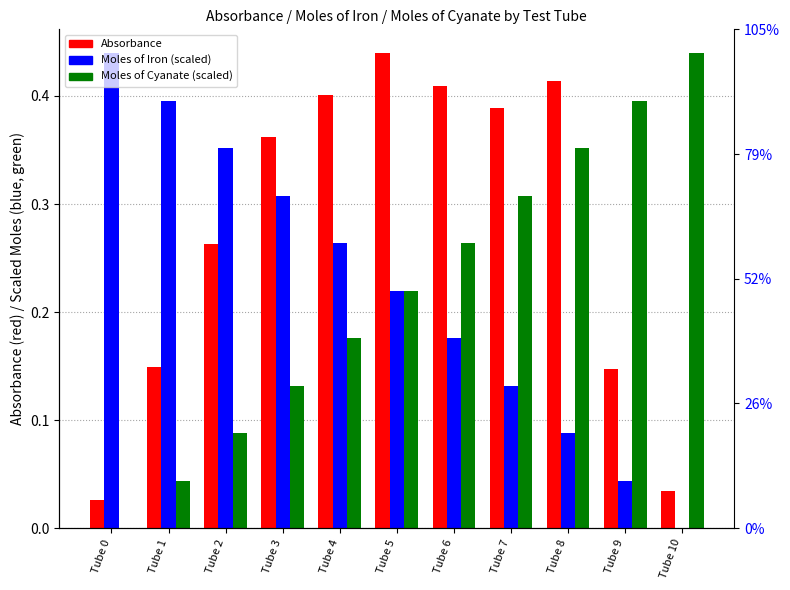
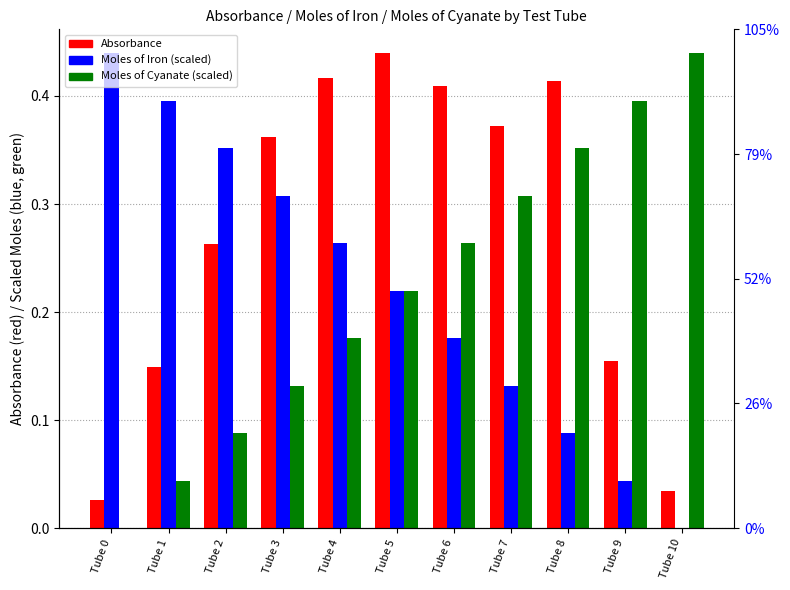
  {
    "Absorbance": {
      "Tube 0": 0.026,
      "Tube 1": 0.150,
      "Tube 2": 0.263,
      "Tube 3": 0.362,
-     "Tube 4": 0.401,
+     "Tube 4": 0.416,
      "Tube 5": 0.440,
      "Tube 6": 0.409,
-     "Tube 7": 0.389,
+     "Tube 7": 0.372,
      "Tube 8": 0.414,
-     "Tube 9": 0.148,
+     "Tube 9": 0.155,
      "Tube 10": 0.034
    },
    "Moles of Iron (scaled)": {
      "Tube 1": 0.396,
      "Tube 2": 0.352,
      "Tube 3": 0.308,
      "Tube 4": 0.264,
      "Tube 5": 0.220,
      "Tube 6": 0.176,
      "Tube 7": 0.132,
      "Tube 8": 0.088,
      "Tube 9": 0.044,
      "Tube 10": 0.000
    },
    "Moles of Cyanate (scaled)": {
      "Tube 0": 0.000,
      "Tube 1": 0.044,
      "Tube 2": 0.088,
      "Tube 3": 0.132,
      "Tube 4": 0.176,
      "Tube 5": 0.220,
      "Tube 6": 0.264,
      "Tube 7": 0.308,
      "Tube 8": 0.352,
      "Tube 9": 0.396,
      "Tube 10": 0.440
    }
  }
